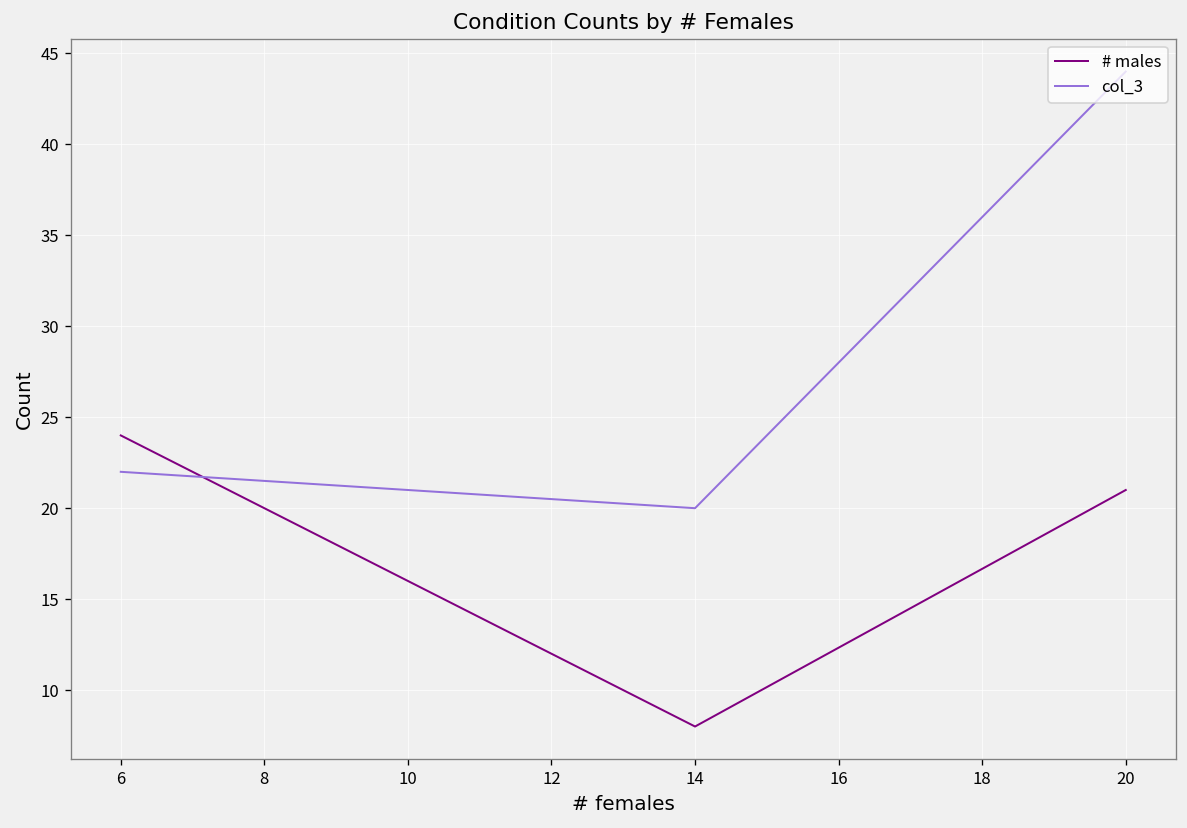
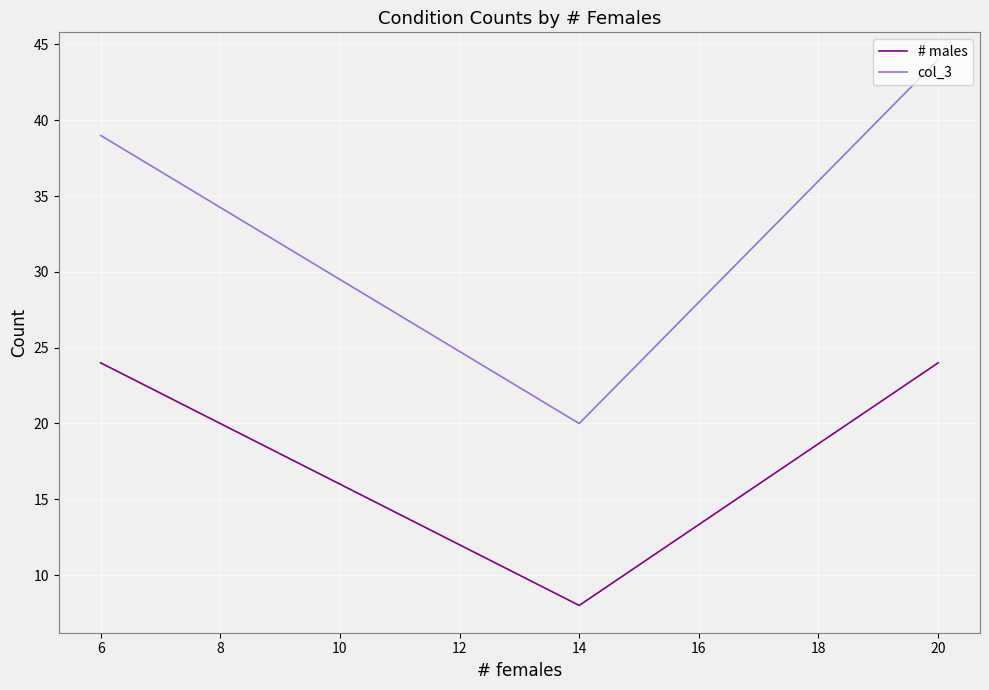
  {
    "# males": {
      "6": 24,
      "14": 8,
-     "20": 21
+     "20": 24
    },
    "col_3": {
-     "6": 22,
+     "6": 39,
      "14": 20
    }
  }
